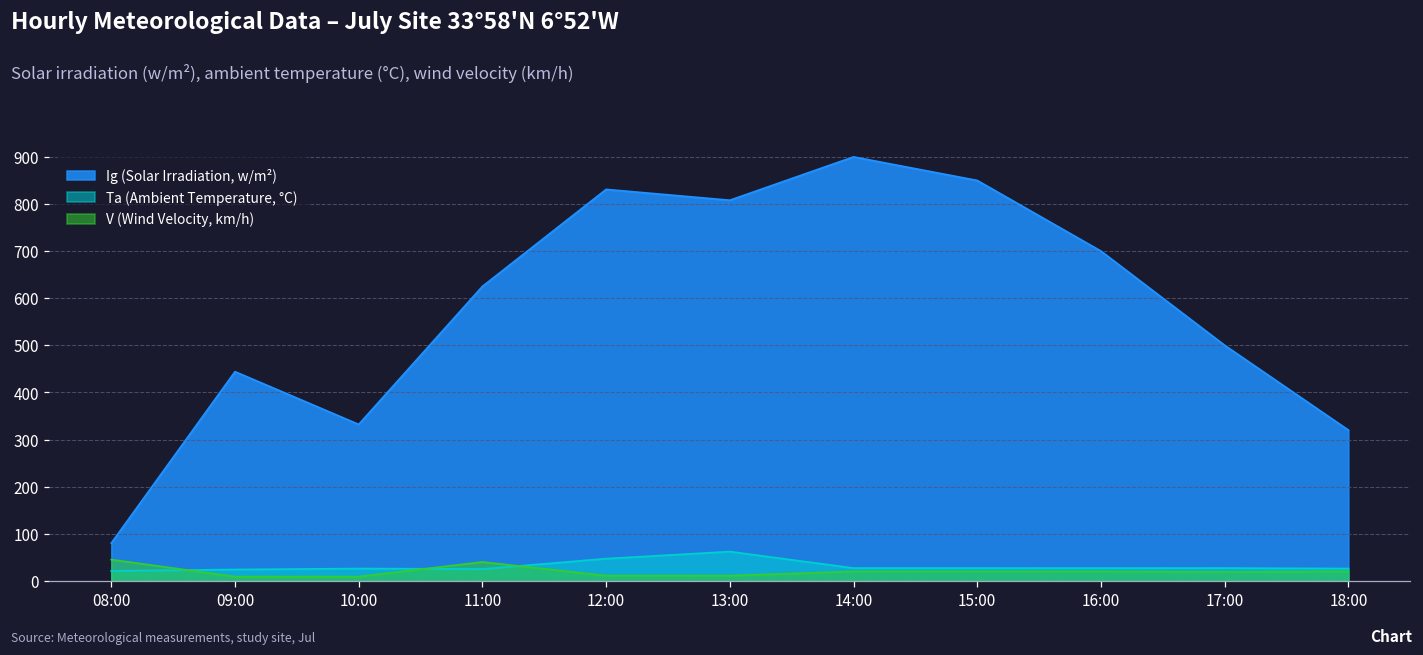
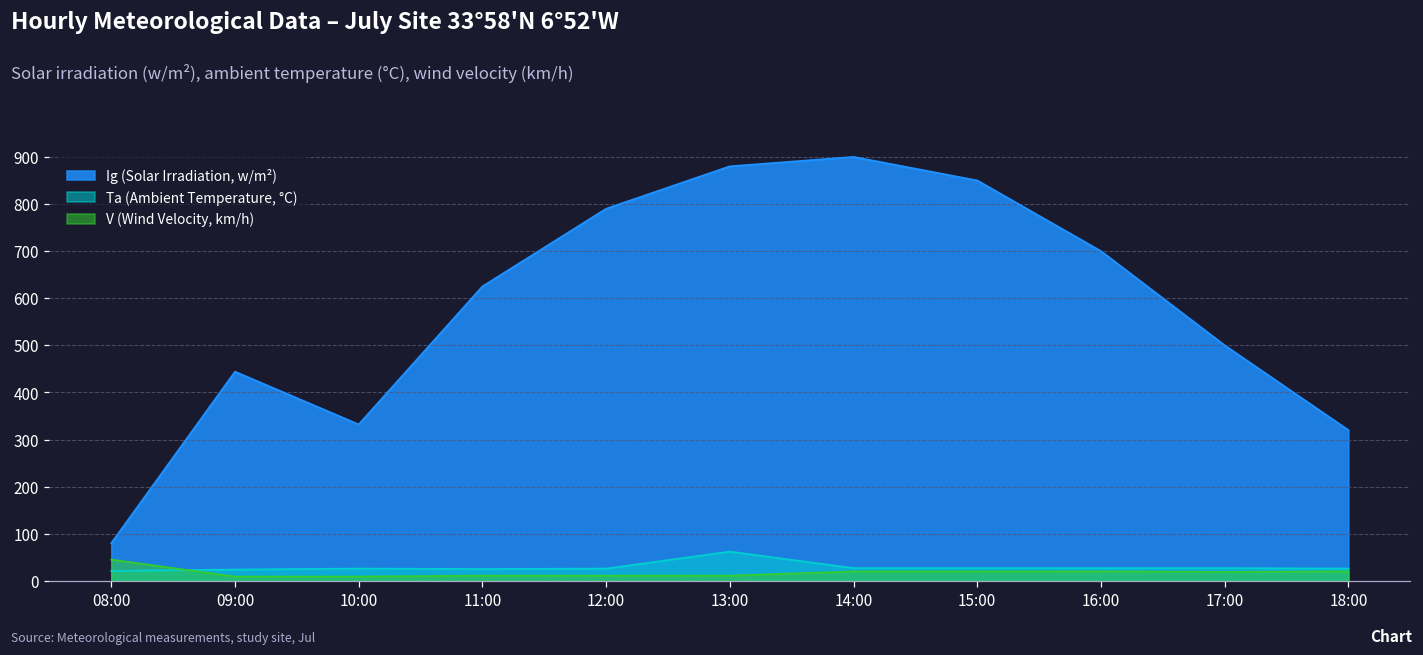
  {
    "Ig (Solar Irradiation, w/m²)": {
      "08:00": 80,
      "09:00": 440,
      "10:00": 330,
      "11:00": 630,
-     "12:00": 830,
-     "13:00": 810,
+     "12:00": 790,
+     "13:00": 880,
      "14:00": 900,
      "15:00": 850,
      "16:00": 700,
      "17:00": 500,
      "18:00": 320
    },
    "Ta (Ambient Temperature, °C)": {
      "08:00": 20,
      "09:00": 20,
      "10:00": 30,
      "11:00": 30,
-     "12:00": 50,
+     "12:00": 30,
      "13:00": 60,
      "14:00": 30,
      "15:00": 30,
      "16:00": 30,
      "17:00": 30
    },
    "V (Wind Velocity, km/h)": {
      "08:00": 50,
      "09:00": 10,
      "10:00": 10,
-     "11:00": 40,
+     "11:00": 10,
      "12:00": 10,
      "13:00": 10,
      "14:00": 20,
      "15:00": 20,
      "16:00": 20,
      "17:00": 20
    }
  }
